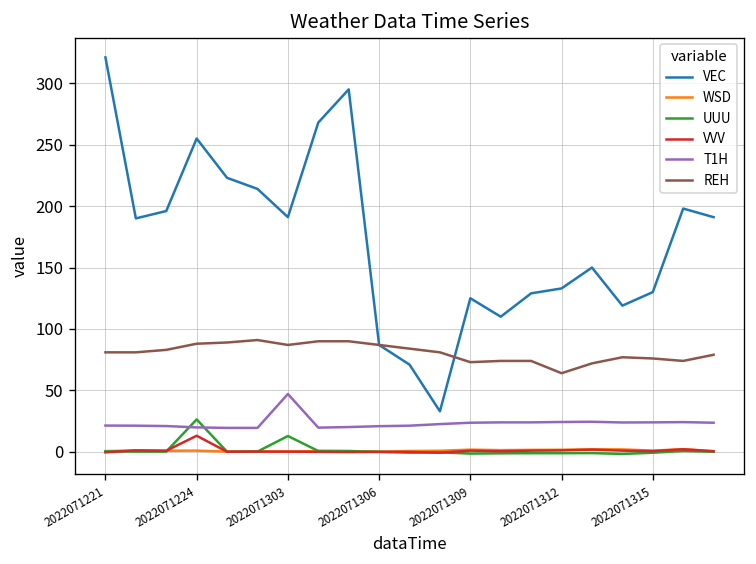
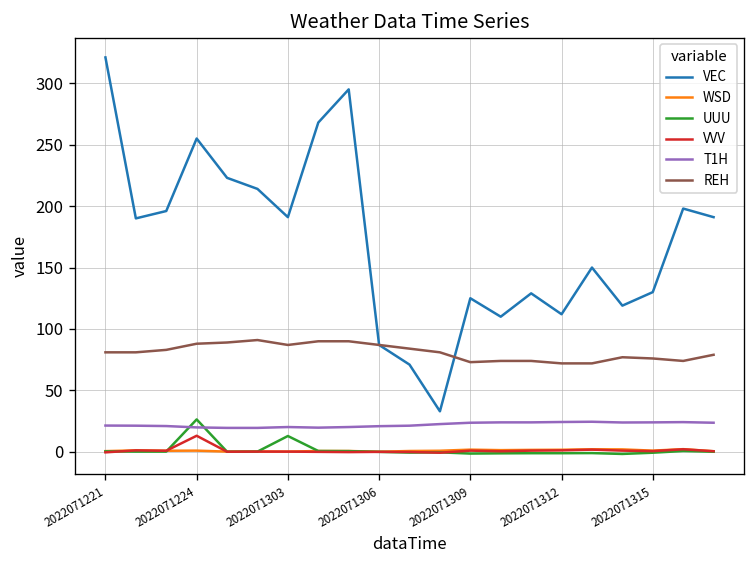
  {
    "VEC": {
      "2022071221": 321,
      "2022071224": 255,
      "2022071303": 191,
      "2022071309": 125,
-     "2022071312": 133,
+     "2022071312": 112,
      "2022071315": 130
    },
    "WSD": {
      "2022071224": 1
    },
    "UUU": {
      "2022071224": 26,
      "2022071303": 13
    },
    "VVV": {
      "2022071224": 13
    },
    "T1H": {
      "2022071221": 21,
      "2022071224": 20,
-     "2022071303": 47,
+     "2022071303": 20,
      "2022071306": 21,
      "2022071309": 24,
      "2022071312": 24,
      "2022071315": 24
    },
    "REH": {
      "2022071221": 81,
      "2022071224": 88,
      "2022071303": 87,
      "2022071309": 73,
-     "2022071312": 64,
+     "2022071312": 72,
      "2022071315": 76
    }
  }
